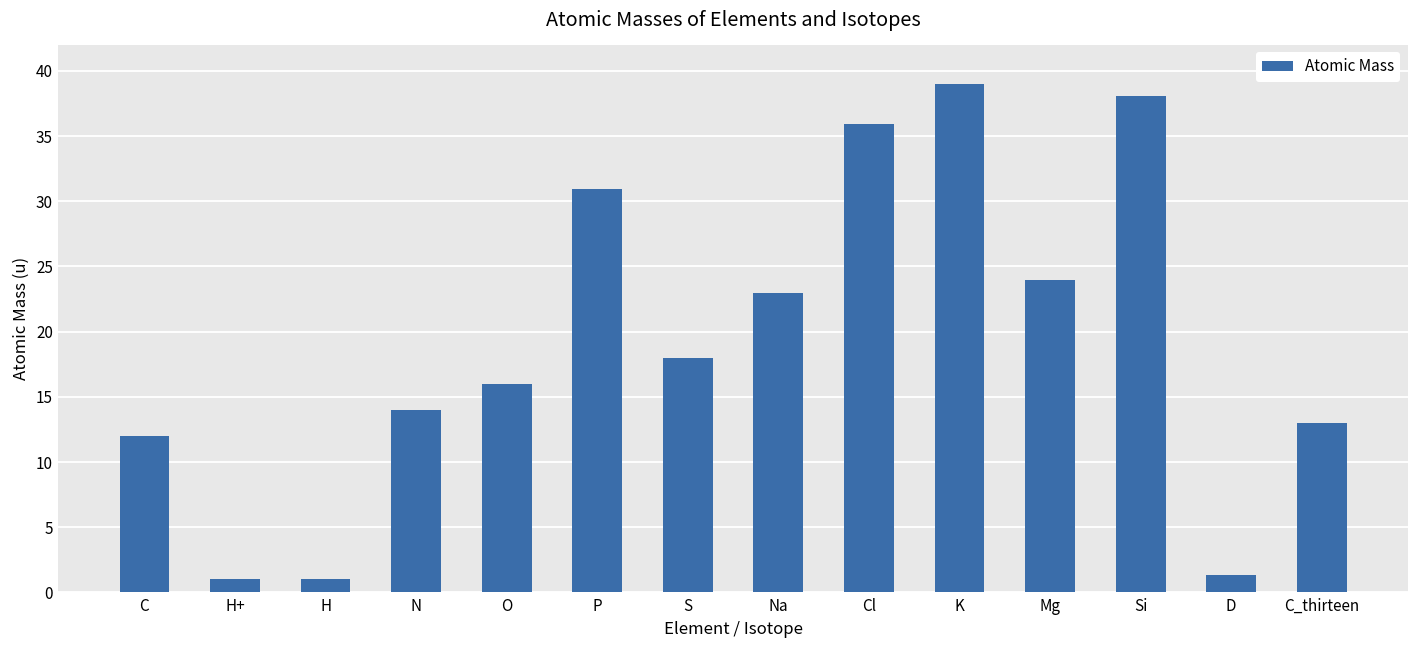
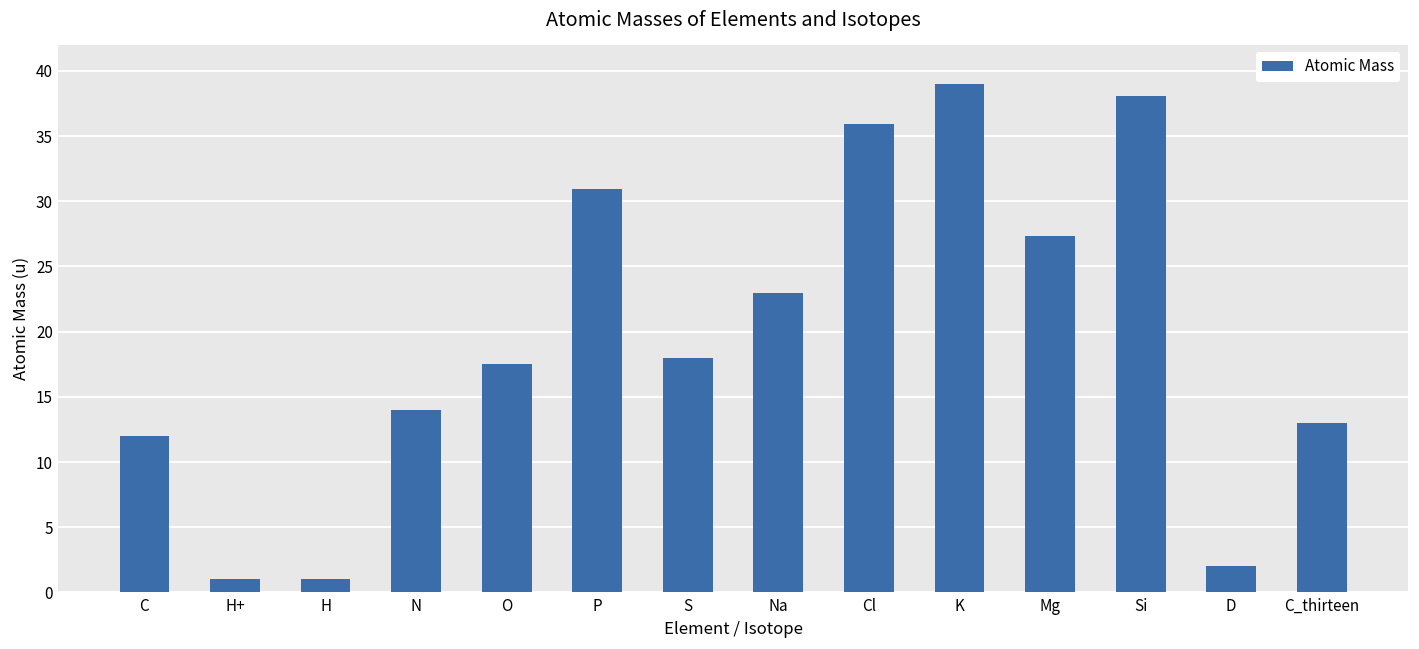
  {
    "C": 12.0,
    "H+": 1.0,
    "H": 1.0,
    "N": 14.0,
-   "O": 16.0,
+   "O": 17.5,
    "P": 31.0,
    "S": 18.0,
    "Na": 23.0,
    "Cl": 35.9,
    "K": 39.0,
-   "Mg": 24.0,
+   "Mg": 27.3,
    "Si": 38.1,
-   "D": 1.3,
+   "D": 2.0,
    "C_thirteen": 13.0
  }
